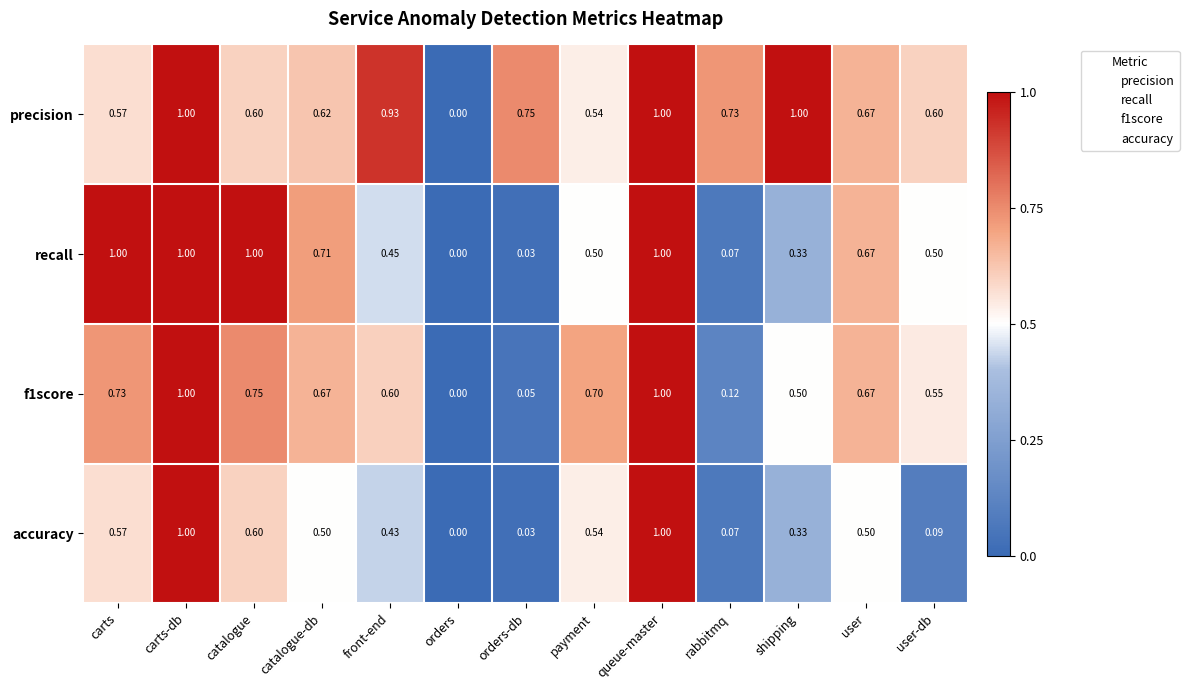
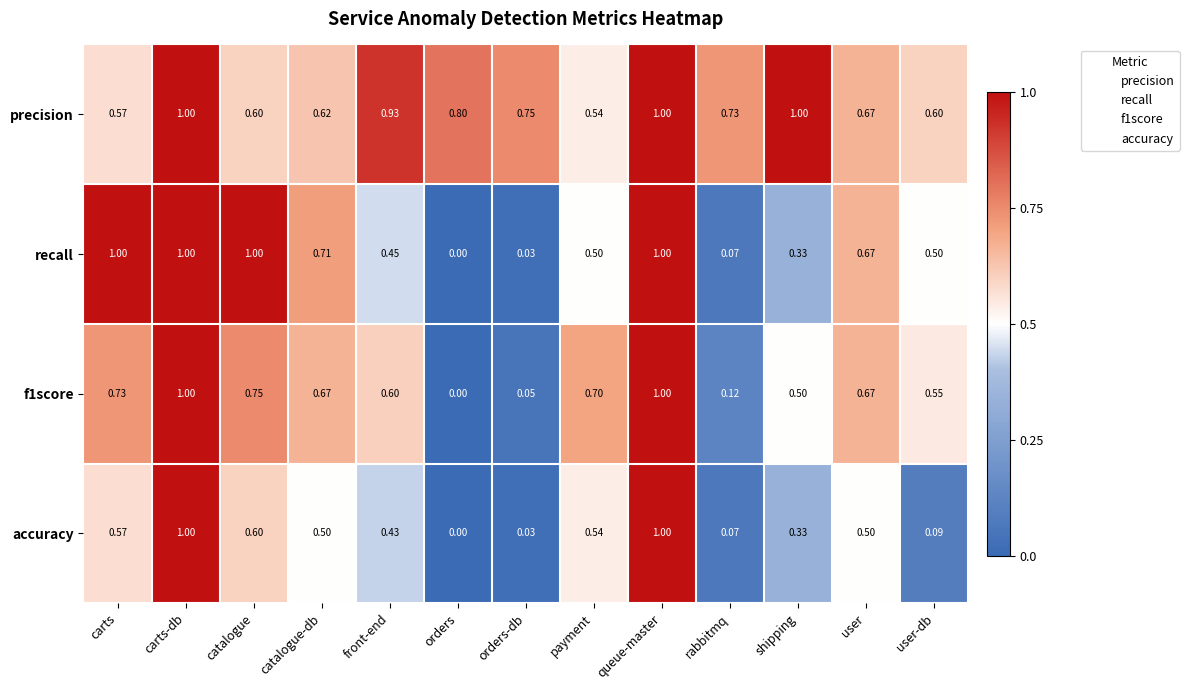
  {
    "precision": {
      "carts": 0.57,
      "carts-db": 1.00,
      "catalogue": 0.60,
      "catalogue-db": 0.62,
      "front-end": 0.93,
-     "orders": 0.00,
+     "orders": 0.80,
      "orders-db": 0.75,
      "payment": 0.54,
      "queue-master": 1.00,
      "rabbitmq": 0.73,
      "shipping": 1.00,
      "user": 0.67,
      "user-db": 0.60
    },
    "recall": {
      "carts": 1.00,
      "carts-db": 1.00,
      "catalogue": 1.00,
      "catalogue-db": 0.71,
      "front-end": 0.45,
      "orders": 0.00,
      "orders-db": 0.03,
      "payment": 0.50,
      "queue-master": 1.00,
      "rabbitmq": 0.07,
      "shipping": 0.33,
      "user": 0.67,
      "user-db": 0.50
    },
    "f1score": {
      "carts": 0.73,
      "carts-db": 1.00,
      "catalogue": 0.75,
      "catalogue-db": 0.67,
      "front-end": 0.60,
      "orders": 0.00,
      "orders-db": 0.05,
      "payment": 0.70,
      "queue-master": 1.00,
      "rabbitmq": 0.12,
      "shipping": 0.50,
      "user": 0.67,
      "user-db": 0.55
    },
    "accuracy": {
      "carts": 0.57,
      "carts-db": 1.00,
      "catalogue": 0.60,
      "catalogue-db": 0.50,
      "front-end": 0.43,
      "orders": 0.00,
      "orders-db": 0.03,
      "payment": 0.54,
      "queue-master": 1.00,
      "rabbitmq": 0.07,
      "shipping": 0.33,
      "user": 0.50,
      "user-db": 0.09
    }
  }
